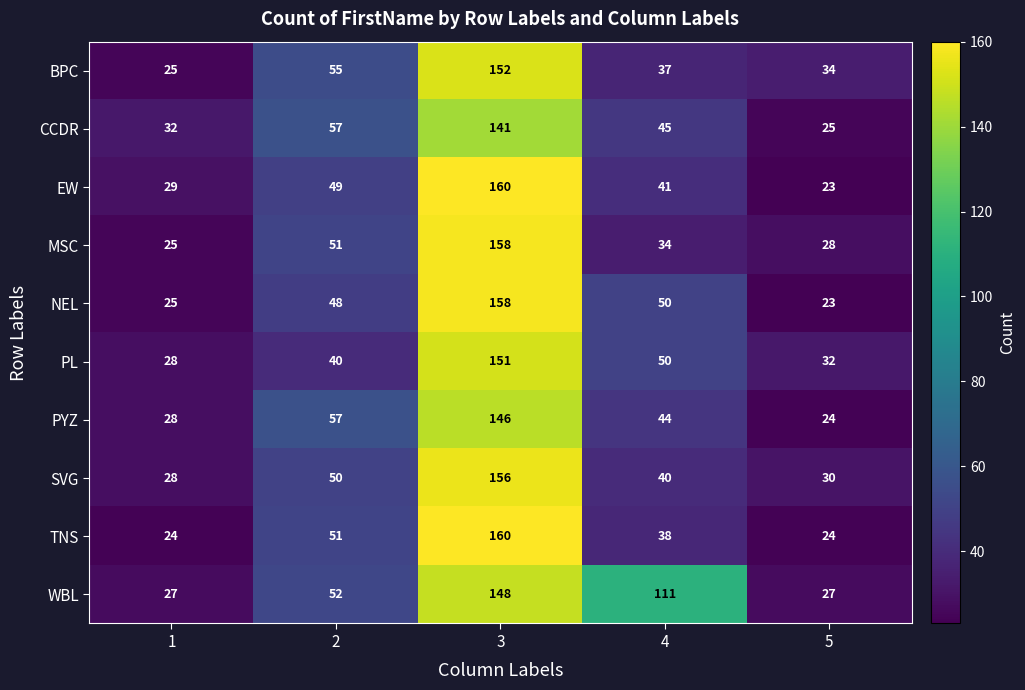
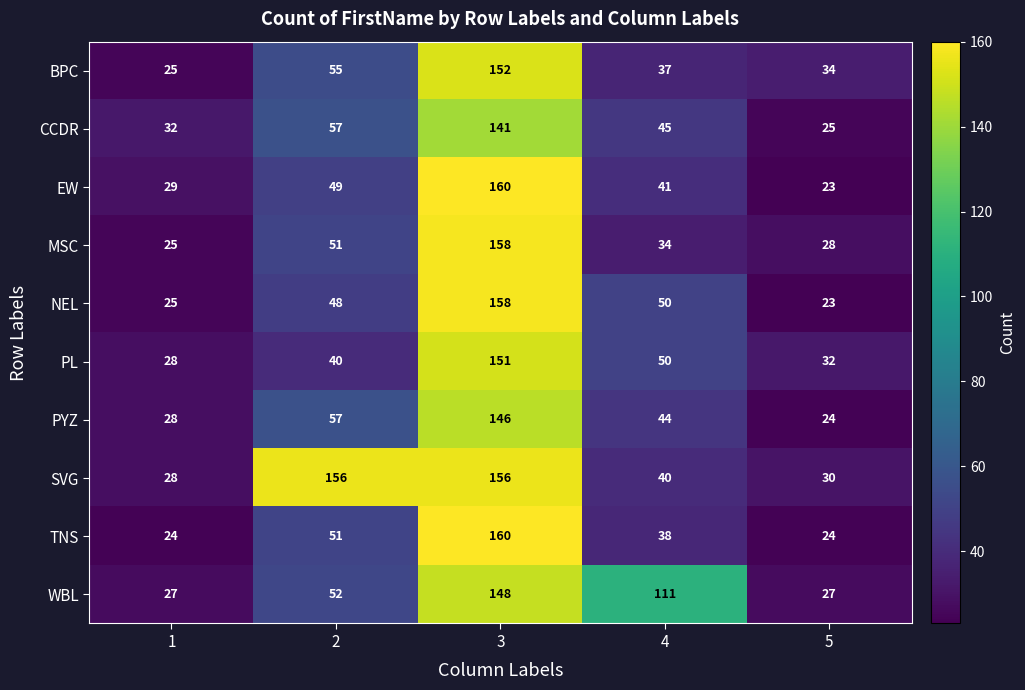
  {
    "BPC": {
      "1": 25,
      "2": 55,
      "3": 152,
      "4": 37,
      "5": 34
    },
    "CCDR": {
      "1": 32,
      "2": 57,
      "3": 141,
      "4": 45,
      "5": 25
    },
    "EW": {
      "1": 29,
      "2": 49,
      "3": 160,
      "4": 41,
      "5": 23
    },
    "MSC": {
      "1": 25,
      "2": 51,
      "3": 158,
      "4": 34,
      "5": 28
    },
    "NEL": {
      "1": 25,
      "2": 48,
      "3": 158,
      "4": 50,
      "5": 23
    },
    "PL": {
      "1": 28,
      "2": 40,
      "3": 151,
      "4": 50,
      "5": 32
    },
    "PYZ": {
      "1": 28,
      "2": 57,
      "3": 146,
      "4": 44,
      "5": 24
    },
    "SVG": {
      "1": 28,
-     "2": 50,
+     "2": 156,
      "3": 156,
      "4": 40,
      "5": 30
    },
    "TNS": {
      "1": 24,
      "2": 51,
      "3": 160,
      "4": 38,
      "5": 24
    },
    "WBL": {
      "1": 27,
      "2": 52,
      "3": 148,
      "4": 111,
      "5": 27
    }
  }
